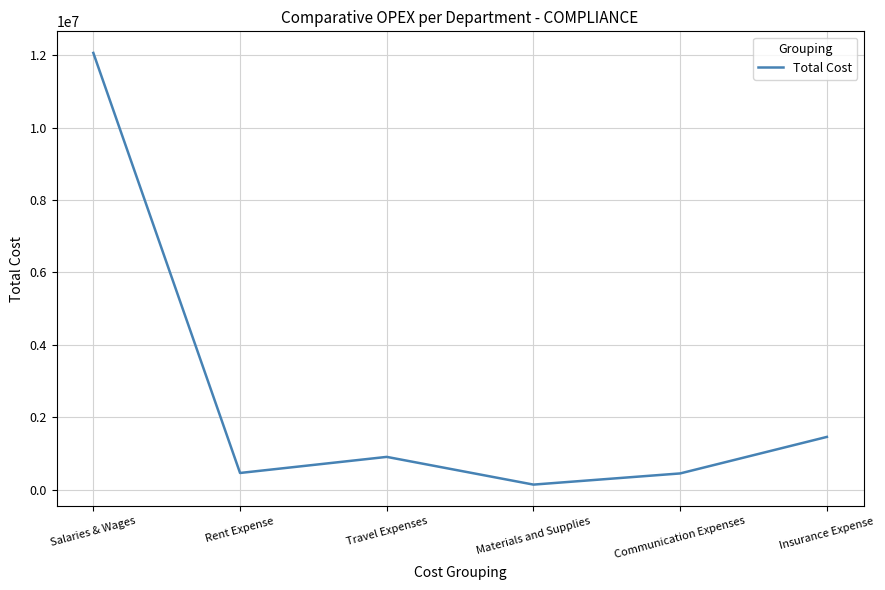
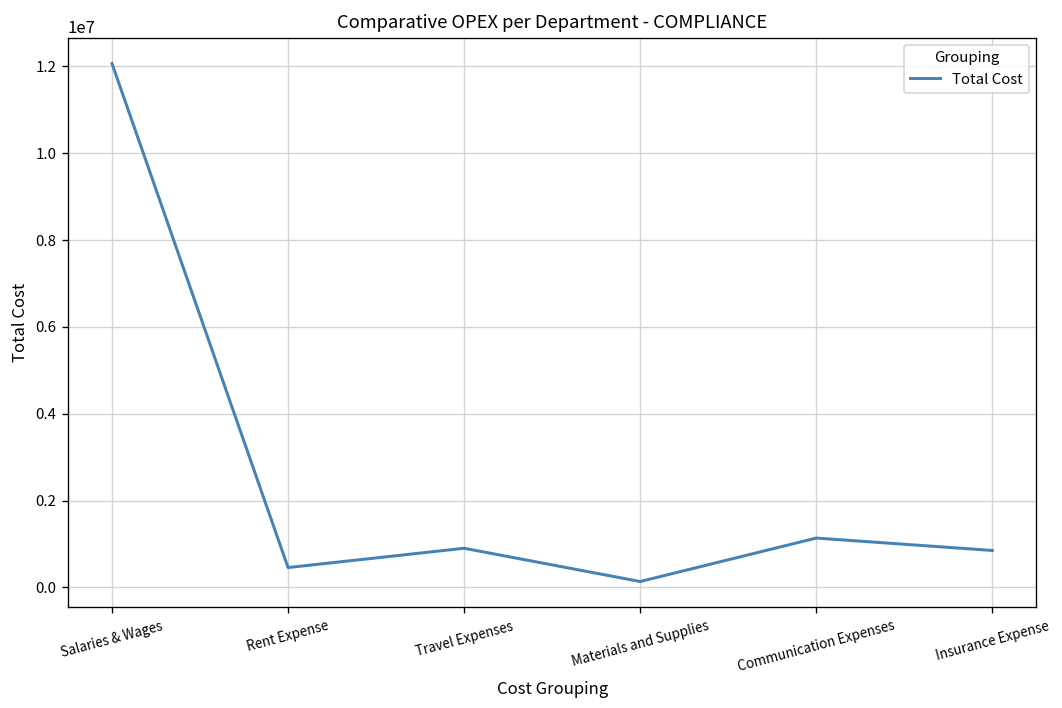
  {
    "Salaries & Wages": 12100000,
    "Rent Expense": 500000,
    "Travel Expenses": 900000,
    "Materials and Supplies": 100000,
-   "Communication Expenses": 400000,
-   "Insurance Expense": 1500000
+   "Communication Expenses": 1100000,
+   "Insurance Expense": 900000
  }
